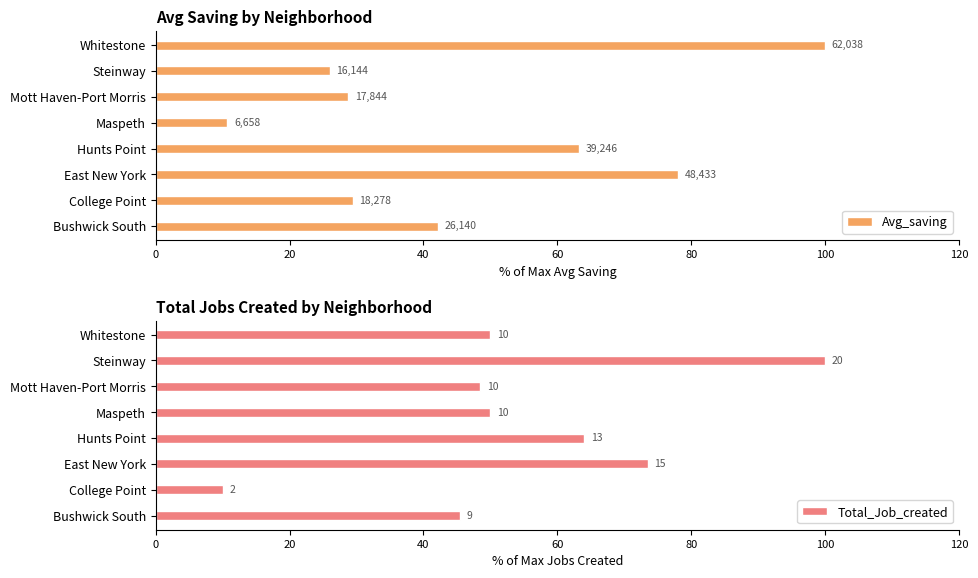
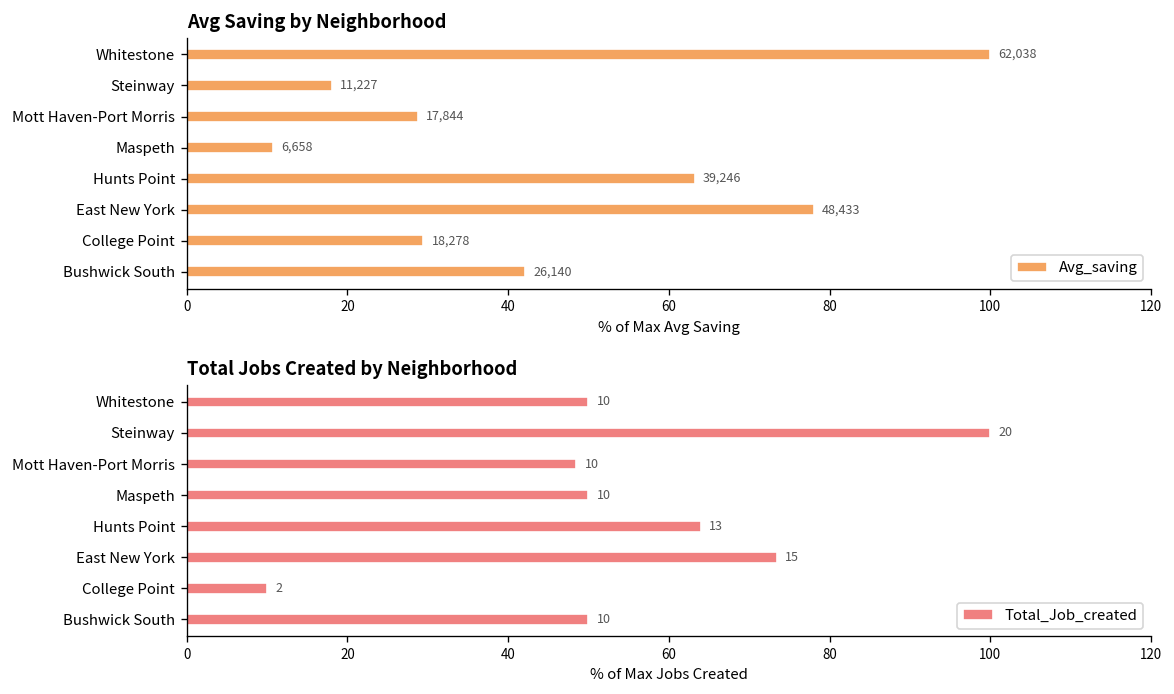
  {
    "Avg Saving by Neighborhood": {
-     "Steinway": "16,144"
+     "Steinway": "11,227"
    },
    "Total Jobs Created by Neighborhood": {
-     "Bushwick South": "9"
+     "Bushwick South": "10"
    }
  }
